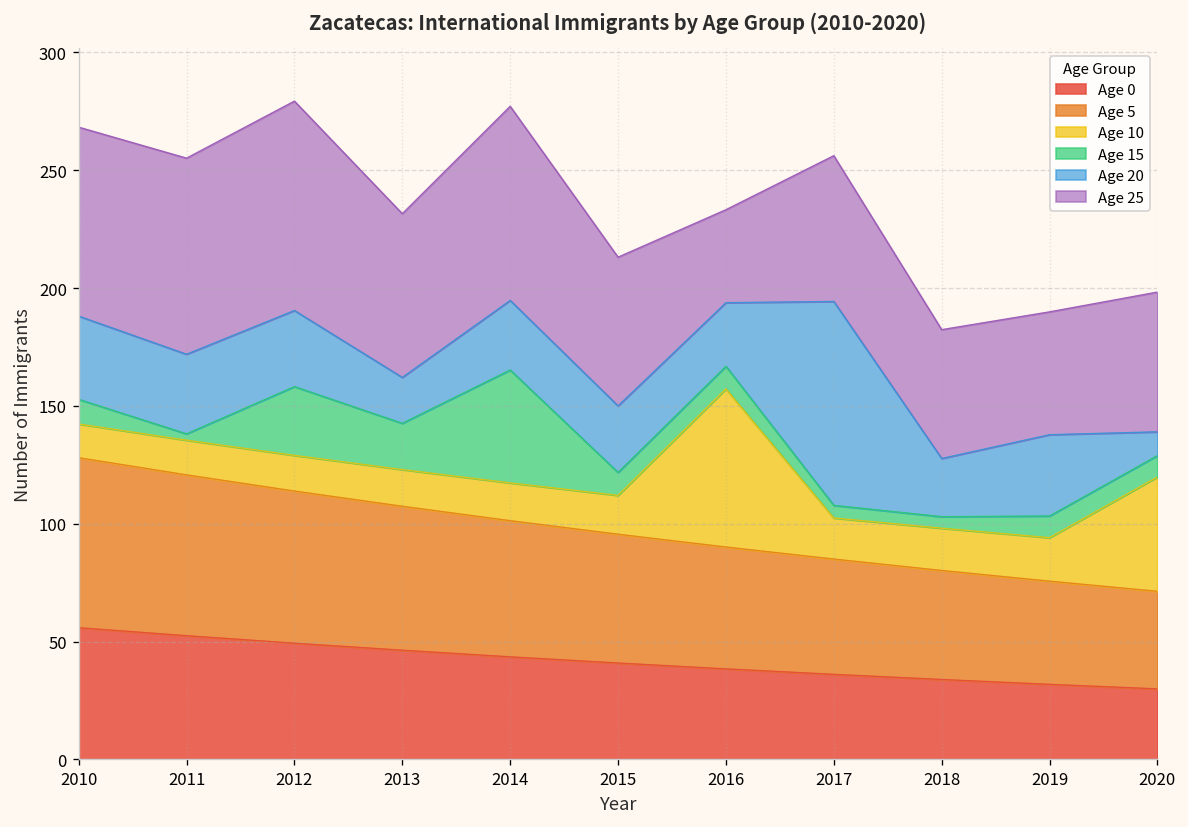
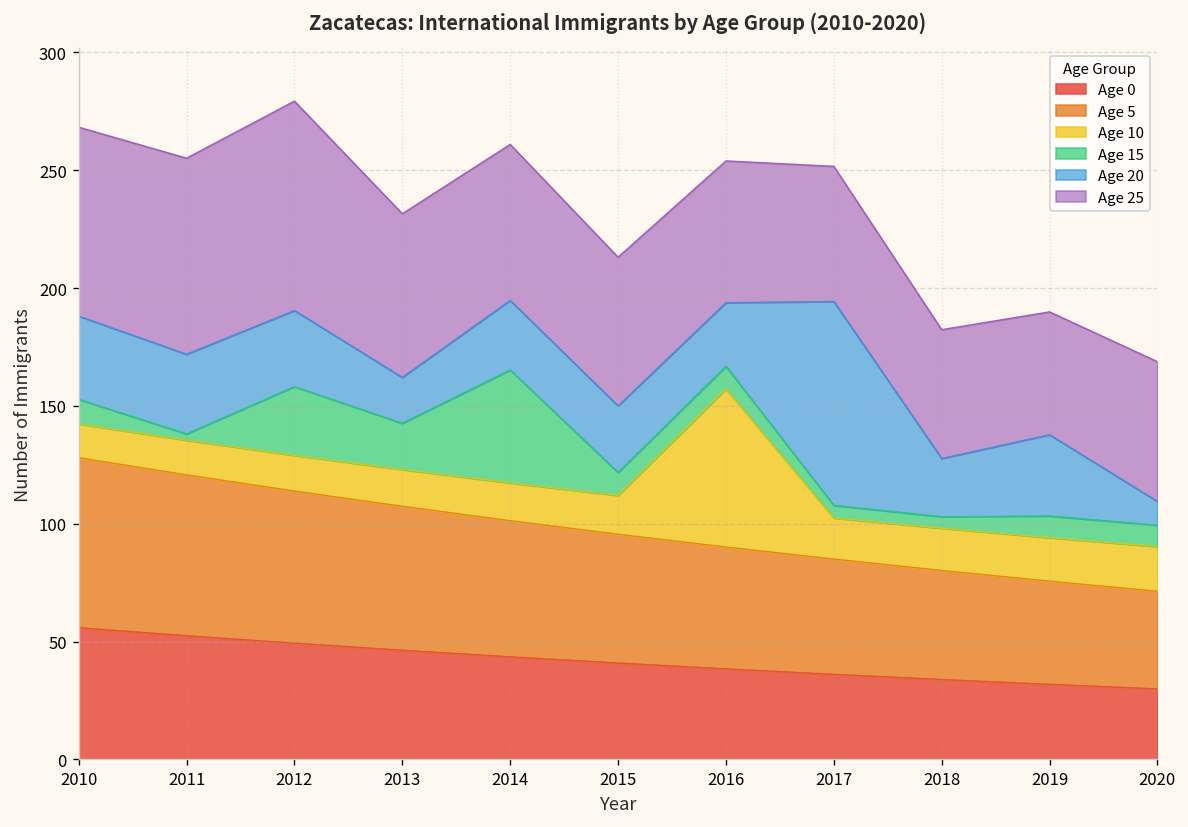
  {
    "Age 10": {
      "2010": 14,
      "2011": 15,
      "2012": 15,
      "2013": 16,
      "2014": 16,
      "2015": 16,
      "2016": 67,
      "2017": 17,
      "2018": 18,
      "2019": 18,
-     "2020": 49
+     "2020": 19
    },
    "Age 15": {
      "2010": 10,
      "2011": 3,
      "2012": 29,
      "2013": 20,
      "2014": 48,
      "2015": 10,
      "2016": 10,
      "2017": 5,
      "2018": 5,
      "2019": 9,
      "2020": 9
    },
    "Age 20": {
      "2010": 35,
      "2011": 34,
      "2012": 32,
      "2013": 19,
      "2014": 30,
      "2015": 28,
      "2016": 27,
      "2017": 87,
      "2018": 25,
      "2019": 34,
      "2020": 10
    },
    "Age 25": {
      "2010": 80,
      "2011": 83,
      "2012": 89,
      "2013": 69,
-     "2014": 82,
+     "2014": 66,
      "2015": 63,
-     "2016": 39,
-     "2017": 62,
+     "2016": 60,
+     "2017": 57,
      "2018": 55,
      "2019": 52,
      "2020": 59
    }
  }
